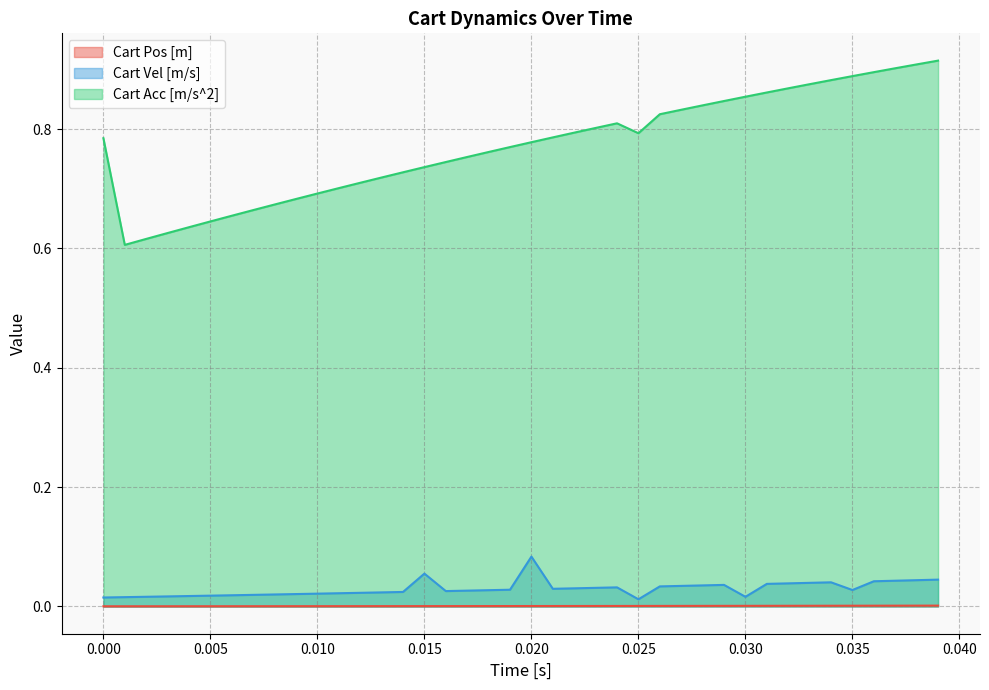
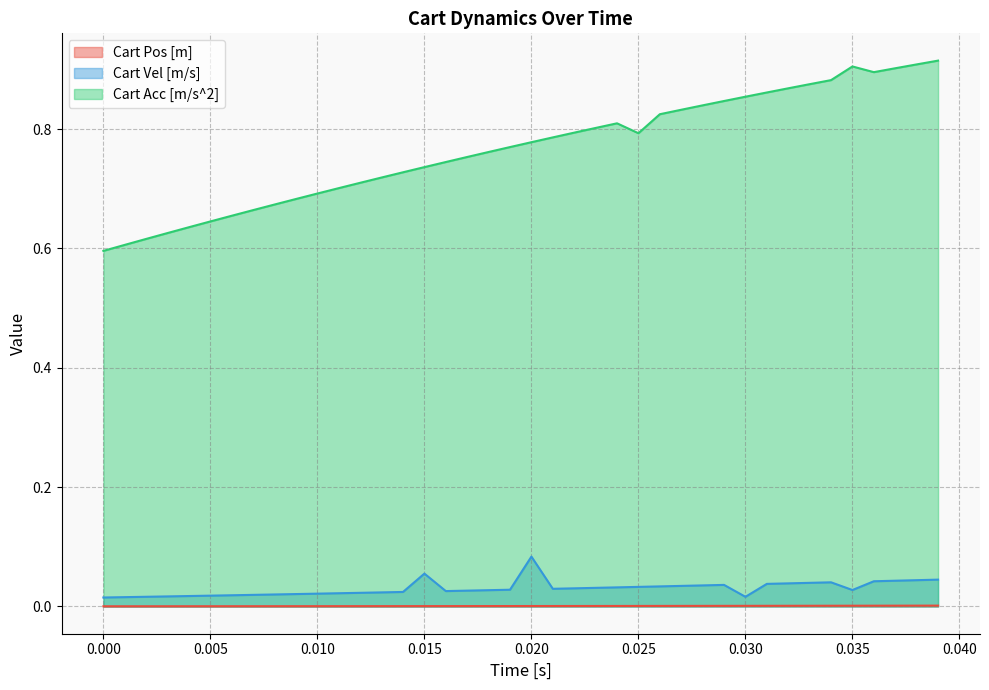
  {
    "Cart Pos [m]": {
      "0.000": 0.00,
      "0.005": 0.00,
      "0.010": 0.00,
      "0.015": 0.00,
      "0.020": 0.00,
      "0.025": 0.00,
      "0.030": 0.00,
      "0.035": 0.00
    },
    "Cart Vel [m/s]": {
      "0.000": 0.01,
      "0.005": 0.02,
      "0.010": 0.02,
      "0.015": 0.06,
      "0.020": 0.08,
-     "0.025": 0.01,
+     "0.025": 0.03,
      "0.030": 0.02,
      "0.035": 0.03
    },
    "Cart Acc [m/s^2]": {
-     "0.000": 0.78,
+     "0.000": 0.60,
      "0.005": 0.65,
      "0.010": 0.69,
      "0.015": 0.74,
      "0.020": 0.78,
      "0.025": 0.79,
      "0.030": 0.85,
-     "0.035": 0.89
+     "0.035": 0.90
    }
  }
